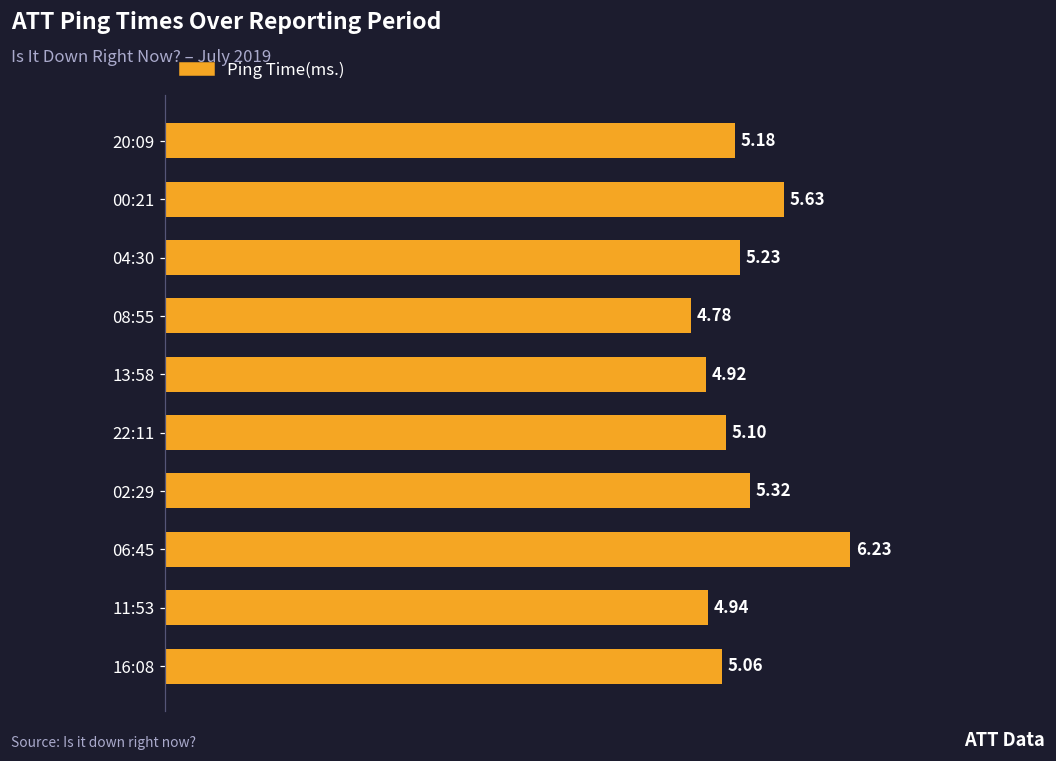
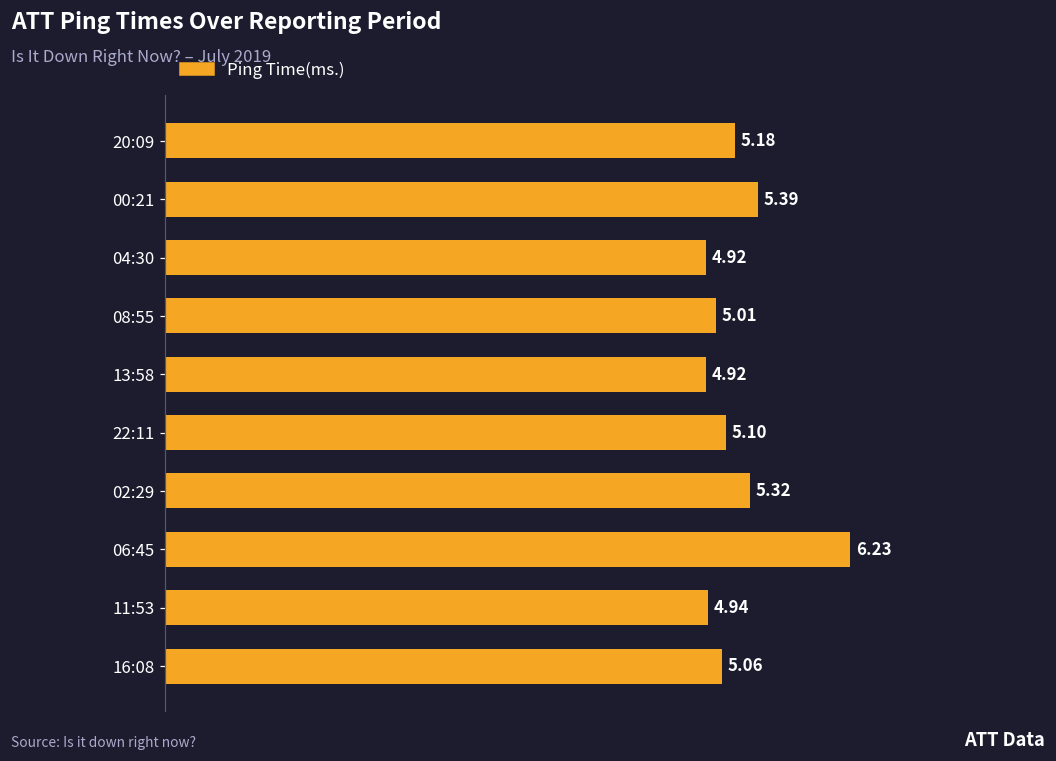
  {
    "20:09": 5.18,
-   "00:21": 5.63,
-   "04:30": 5.23,
-   "08:55": 4.78,
+   "00:21": 5.39,
+   "04:30": 4.92,
+   "08:55": 5.01,
    "13:58": 4.92,
    "22:11": 5.10,
    "02:29": 5.32,
    "06:45": 6.23,
    "11:53": 4.94,
    "16:08": 5.06
  }
